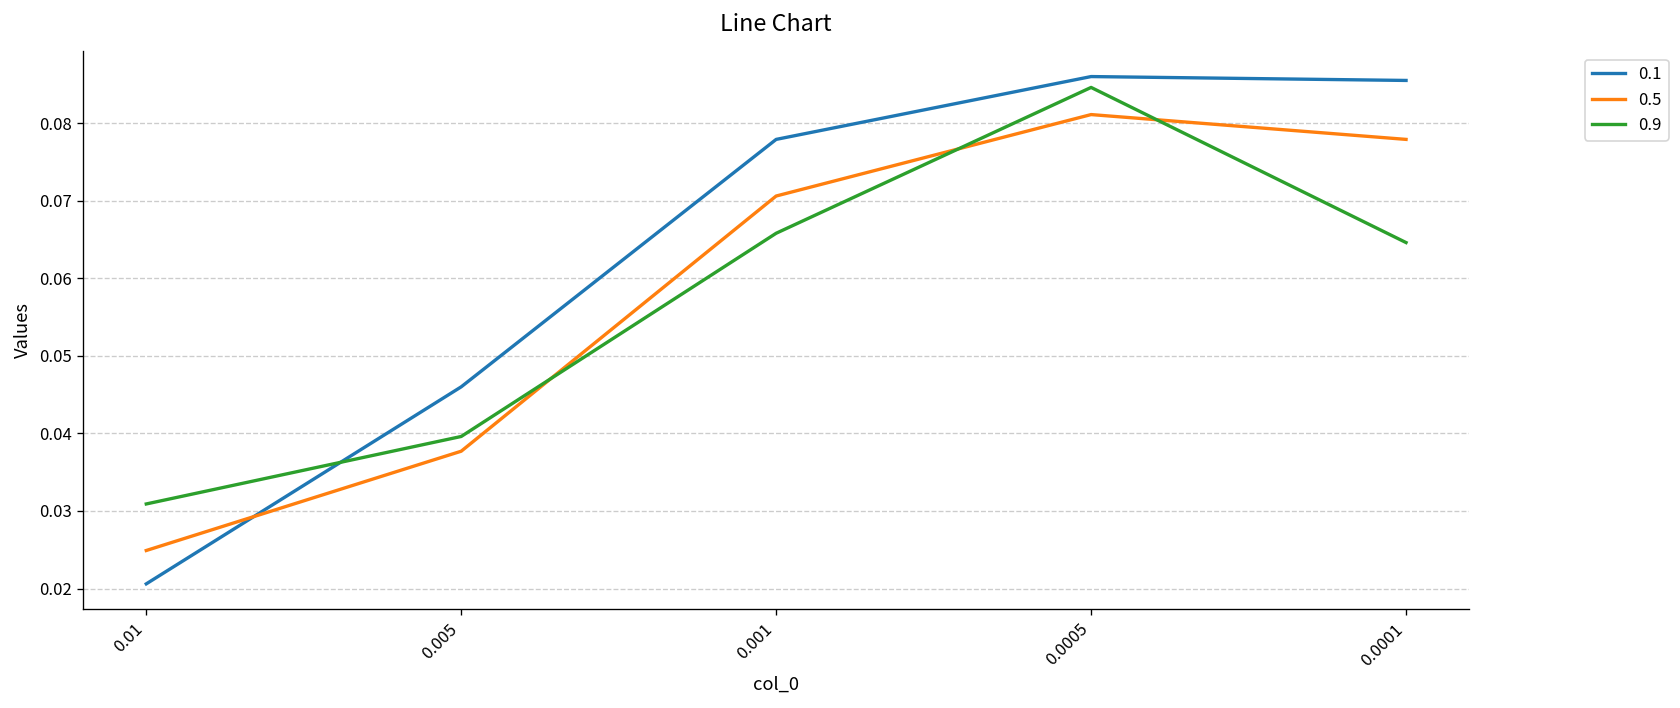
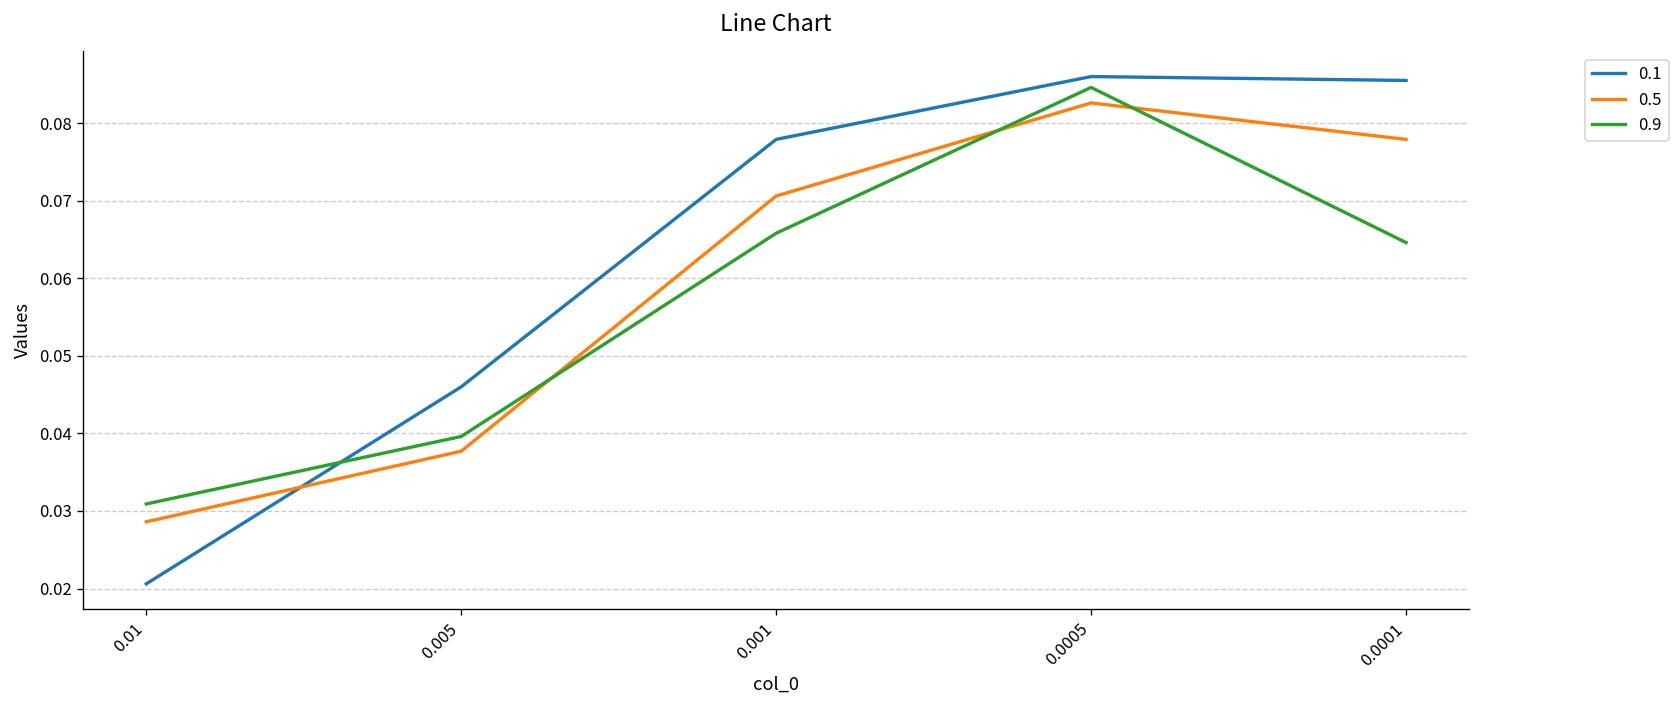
  {
    "0.1": {
      "0.01": 0.021,
      "0.005": 0.046,
      "0.001": 0.078,
      "0.0005": 0.086,
      "0.0001": 0.086
    },
    "0.5": {
-     "0.01": 0.025,
+     "0.01": 0.029,
      "0.005": 0.038,
      "0.001": 0.071,
-     "0.0005": 0.081,
+     "0.0005": 0.083,
      "0.0001": 0.078
    },
    "0.9": {
      "0.01": 0.031,
      "0.005": 0.040,
      "0.001": 0.066,
      "0.0005": 0.085,
      "0.0001": 0.065
    }
  }
